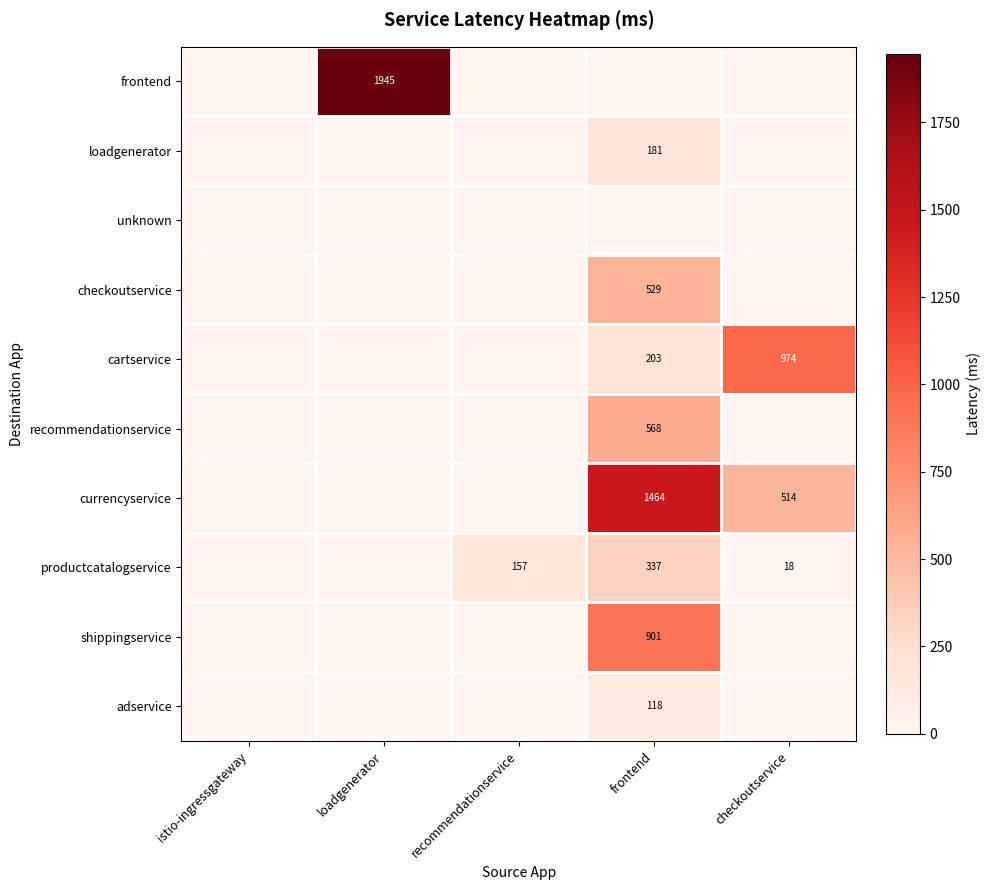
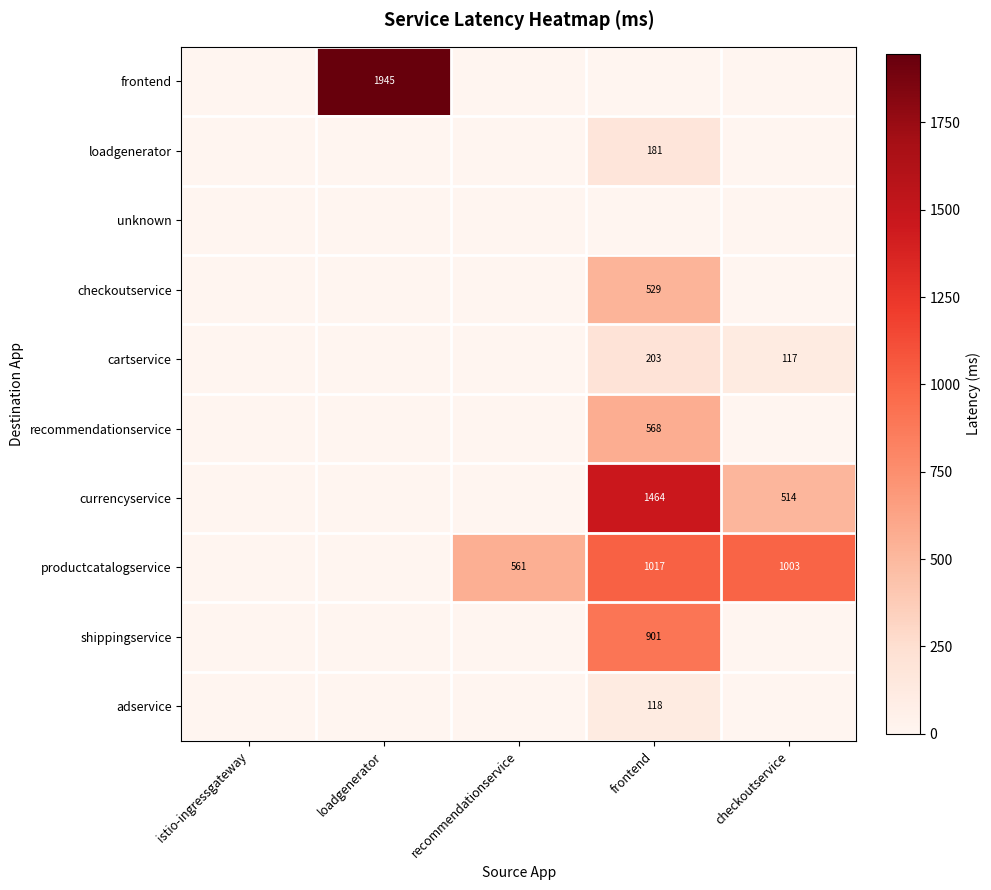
  {
    "frontend": {
      "loadgenerator": 1945
    },
    "loadgenerator": {
      "frontend": 181
    },
    "checkoutservice": {
      "frontend": 529
    },
    "cartservice": {
      "frontend": 203,
-     "checkoutservice": 974
+     "checkoutservice": 117
    },
    "recommendationservice": {
      "frontend": 568
    },
    "currencyservice": {
      "frontend": 1464,
      "checkoutservice": 514
    },
    "productcatalogservice": {
-     "recommendationservice": 157,
-     "frontend": 337,
-     "checkoutservice": 18
+     "recommendationservice": 561,
+     "frontend": 1017,
+     "checkoutservice": 1003
    },
    "shippingservice": {
      "frontend": 901
    },
    "adservice": {
      "frontend": 118
    }
  }
